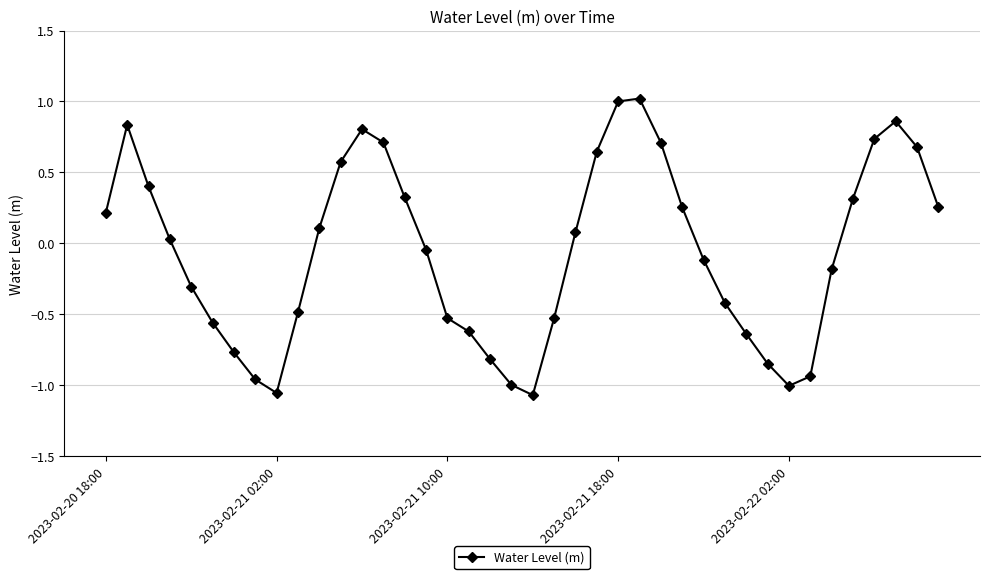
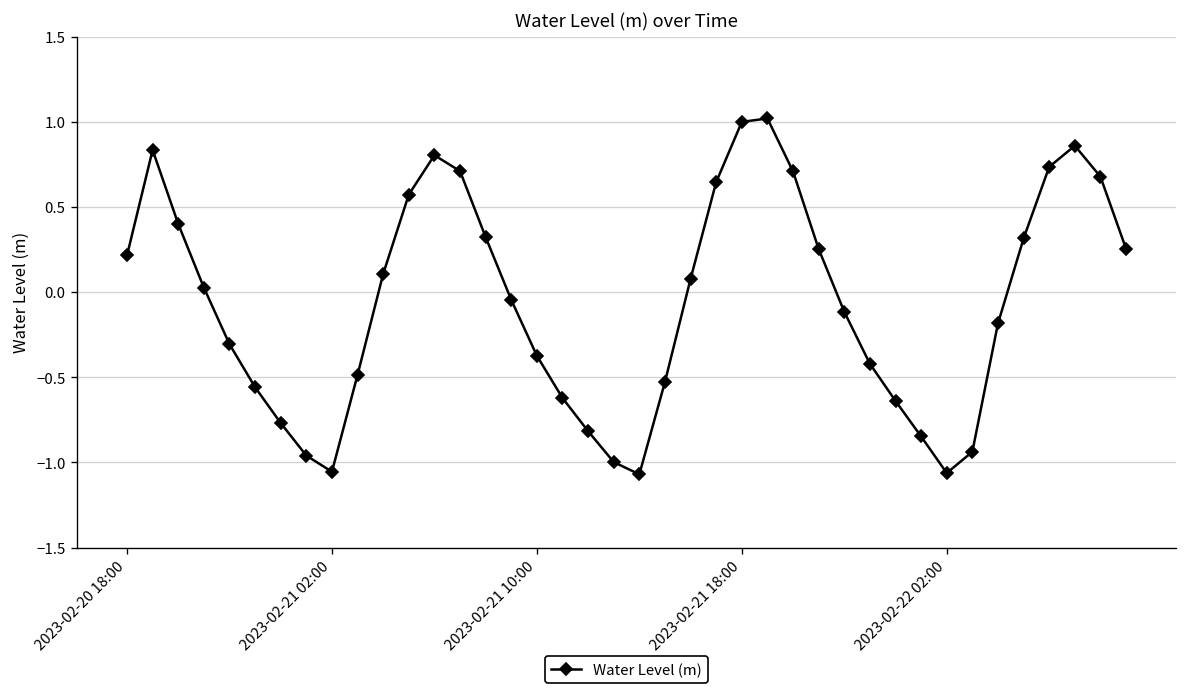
  {
    "2023-02-20 18:00": 0.22,
    "2023-02-21 02:00": -1.06,
-   "2023-02-21 10:00": -0.53,
+   "2023-02-21 10:00": -0.37,
    "2023-02-21 18:00": 1.00,
-   "2023-02-22 02:00": -1.00
+   "2023-02-22 02:00": -1.06
  }
